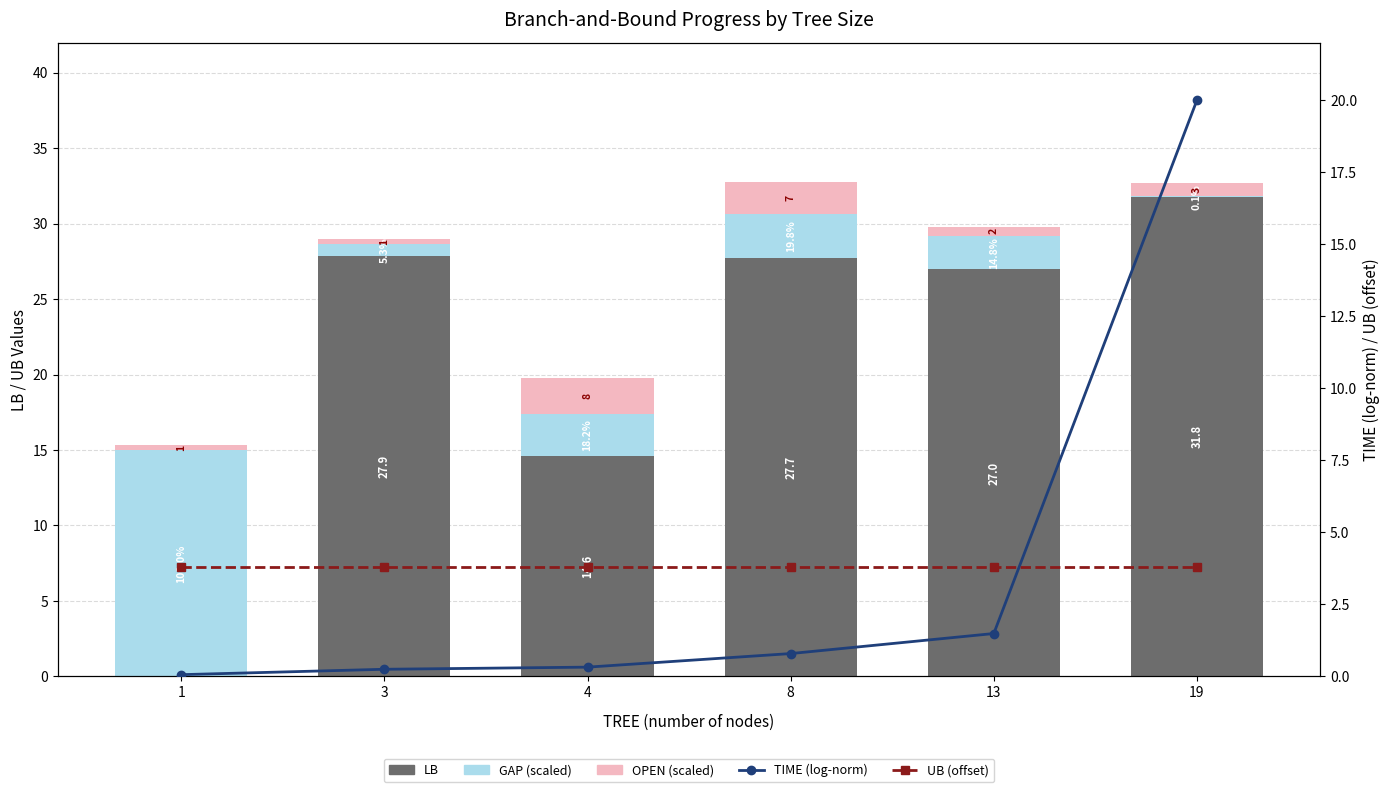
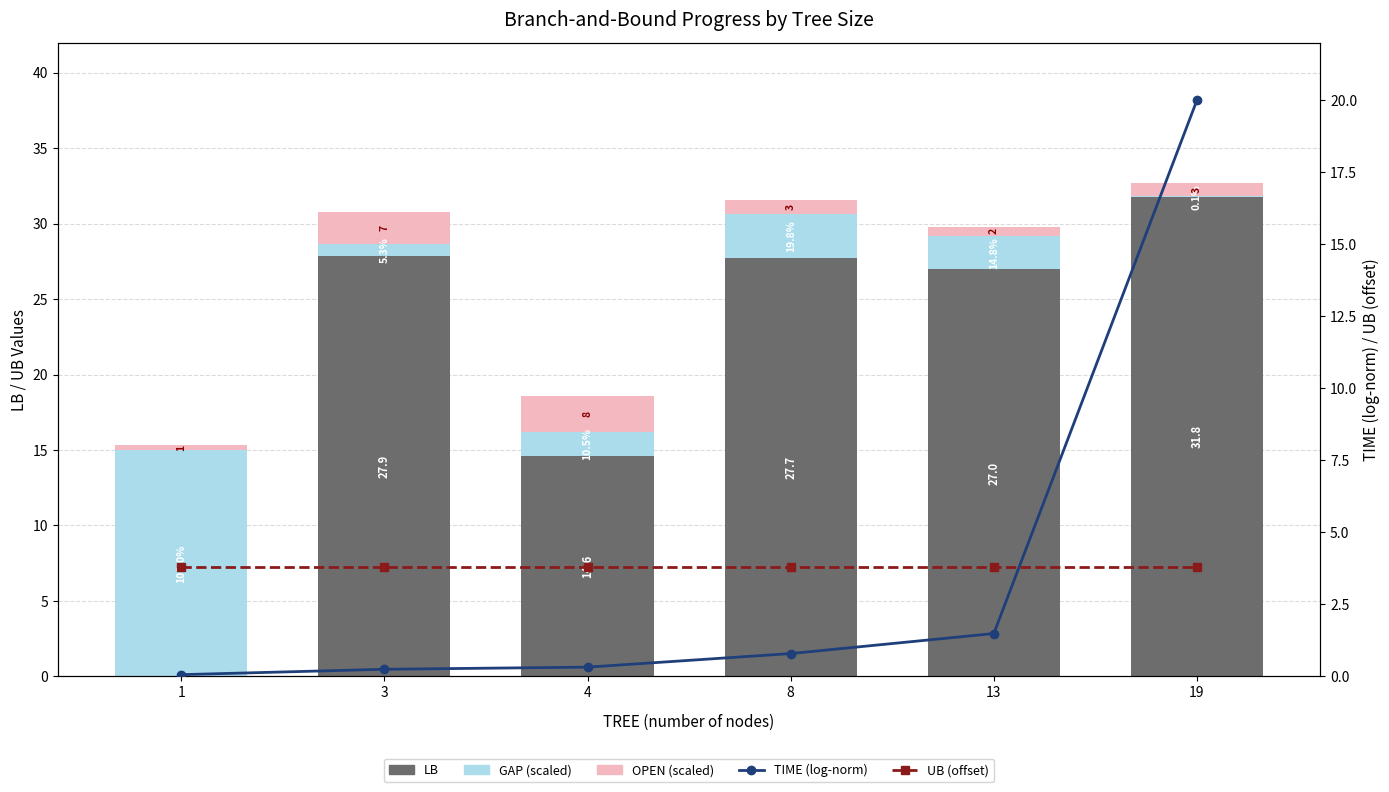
  {
    "LB": {
      "3": "27.9",
      "8": "27.7",
      "13": "27.0",
      "19": "31.8"
    },
    "GAP (scaled)": {
-     "4": "18.2%",
+     "4": "10.5%",
      "13": "2"
    },
    "OPEN (scaled)": {
-     "3": "1",
-     "8": "7"
+     "3": "7",
+     "8": "3"
    }
  }
